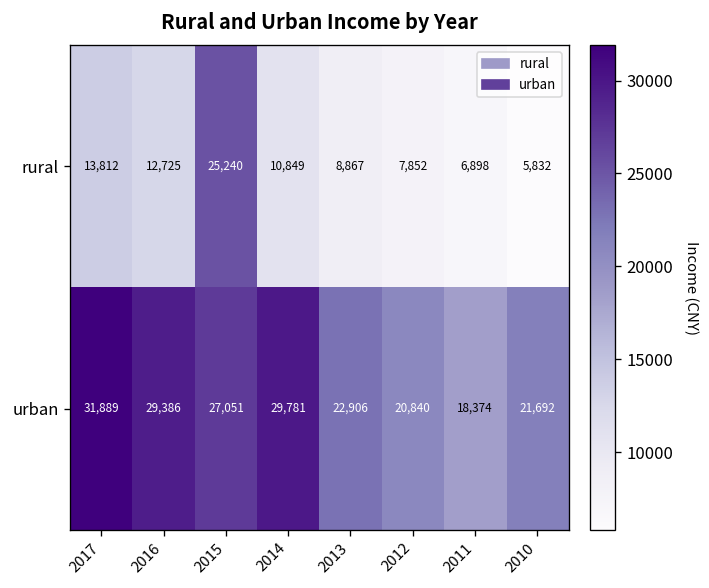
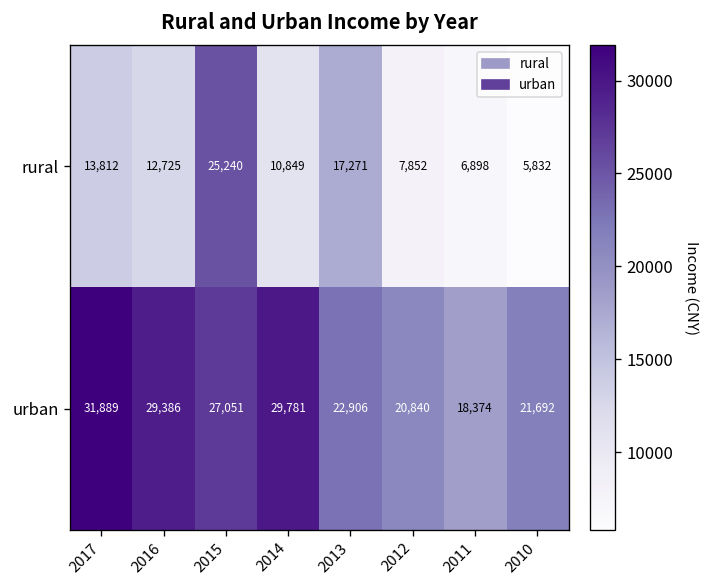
  {
    "rural": {
      "2017": "13,812",
      "2016": "12,725",
      "2015": "25,240",
      "2014": "10,849",
-     "2013": "8,867",
+     "2013": "17,271",
      "2012": "7,852",
      "2011": "6,898",
      "2010": "5,832"
    },
    "urban": {
      "2017": "31,889",
      "2016": "29,386",
      "2015": "27,051",
      "2014": "29,781",
      "2013": "22,906",
      "2012": "20,840",
      "2011": "18,374",
      "2010": "21,692"
    }
  }
